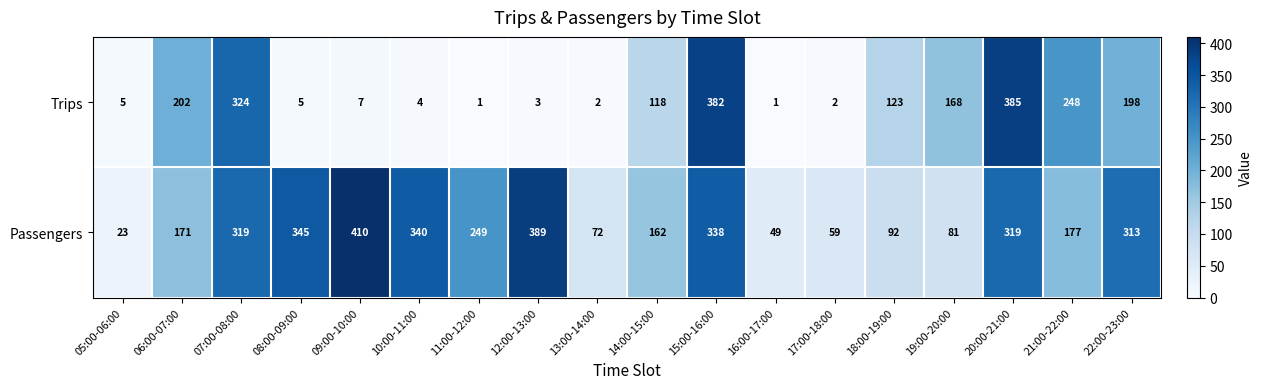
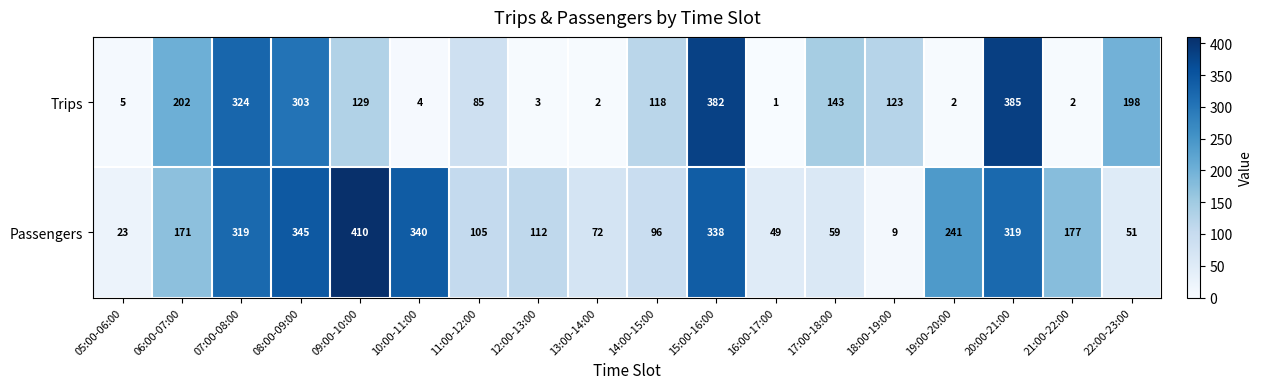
  {
    "Trips": {
      "05:00-06:00": 5,
      "06:00-07:00": 202,
      "07:00-08:00": 324,
-     "08:00-09:00": 5,
-     "09:00-10:00": 7,
+     "08:00-09:00": 303,
+     "09:00-10:00": 129,
      "10:00-11:00": 4,
-     "11:00-12:00": 1,
+     "11:00-12:00": 85,
      "12:00-13:00": 3,
      "13:00-14:00": 2,
      "14:00-15:00": 118,
      "15:00-16:00": 382,
      "16:00-17:00": 1,
-     "17:00-18:00": 2,
+     "17:00-18:00": 143,
      "18:00-19:00": 123,
-     "19:00-20:00": 168,
+     "19:00-20:00": 2,
      "20:00-21:00": 385,
-     "21:00-22:00": 248,
+     "21:00-22:00": 2,
      "22:00-23:00": 198
    },
    "Passengers": {
      "05:00-06:00": 23,
      "06:00-07:00": 171,
      "07:00-08:00": 319,
      "08:00-09:00": 345,
      "09:00-10:00": 410,
      "10:00-11:00": 340,
-     "11:00-12:00": 249,
-     "12:00-13:00": 389,
+     "11:00-12:00": 105,
+     "12:00-13:00": 112,
      "13:00-14:00": 72,
-     "14:00-15:00": 162,
+     "14:00-15:00": 96,
      "15:00-16:00": 338,
      "16:00-17:00": 49,
      "17:00-18:00": 59,
-     "18:00-19:00": 92,
-     "19:00-20:00": 81,
+     "18:00-19:00": 9,
+     "19:00-20:00": 241,
      "20:00-21:00": 319,
      "21:00-22:00": 177,
-     "22:00-23:00": 313
+     "22:00-23:00": 51
    }
  }
